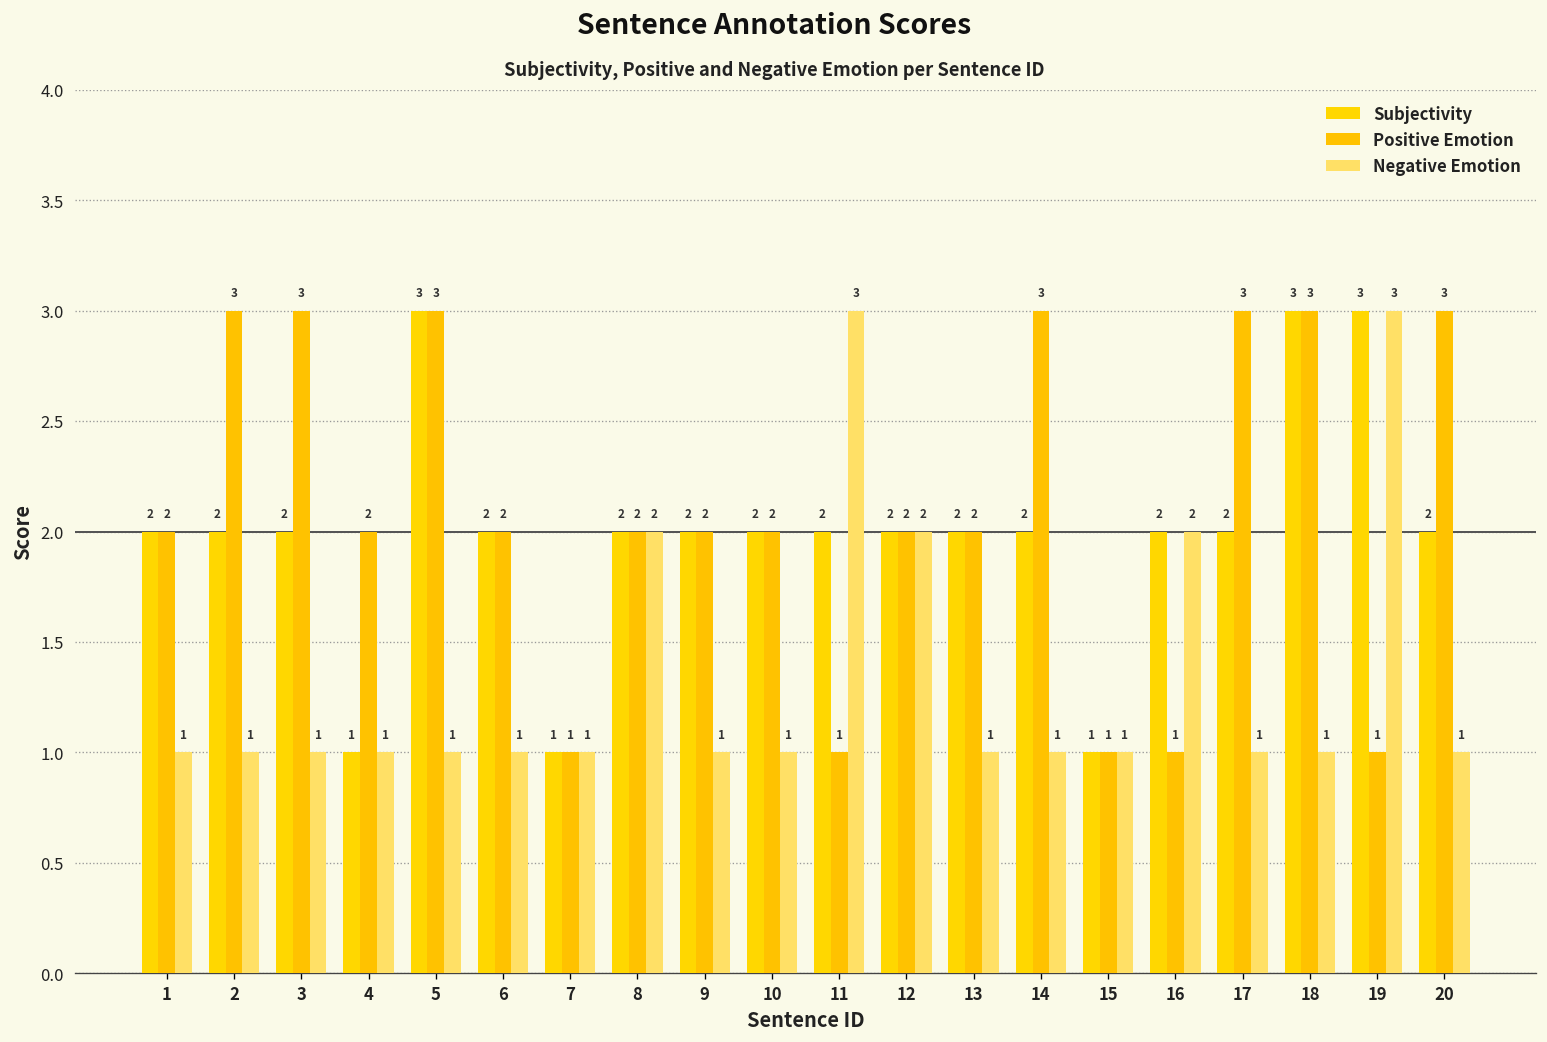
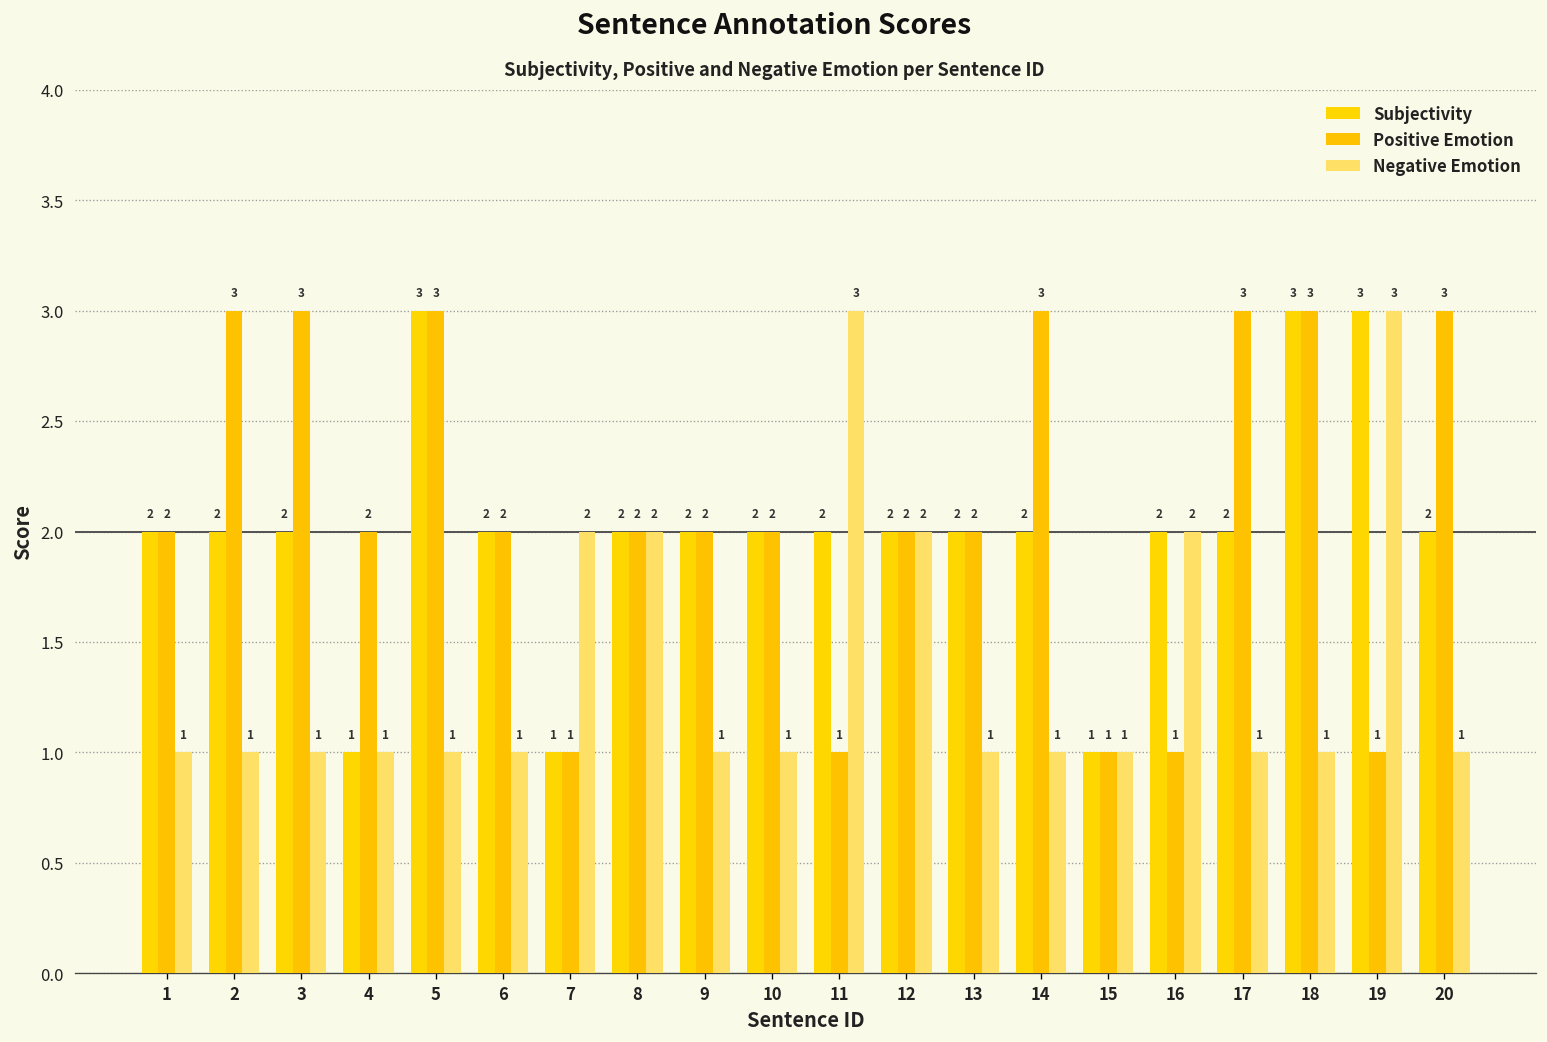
  {
    "Negative Emotion": {
      "1": 1,
      "2": 1,
      "3": 1,
      "4": 1,
      "5": 1,
      "6": 1,
-     "7": 1,
+     "7": 2,
      "8": 2,
      "9": 1,
      "10": 1,
      "11": 3,
      "12": 2,
      "13": 1,
      "14": 1,
      "15": 1,
      "16": 2,
      "17": 1,
      "18": 1,
      "19": 3,
      "20": 1
    }
  }
